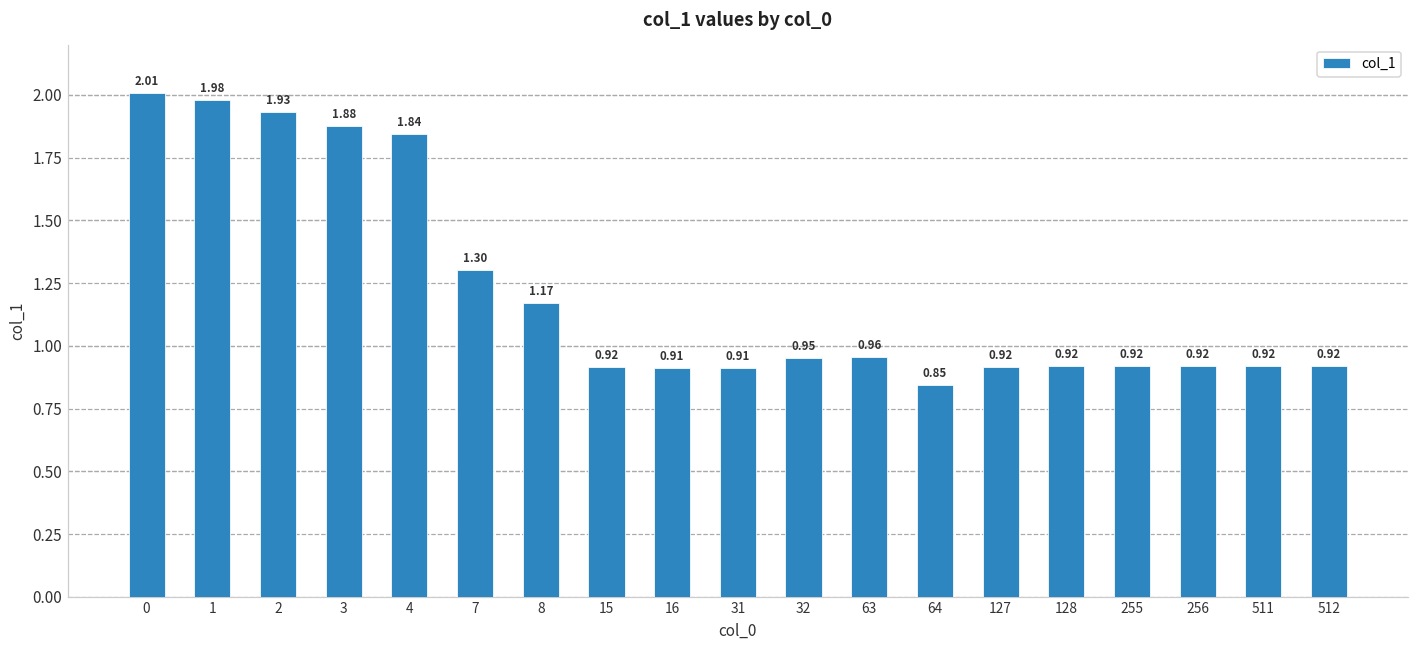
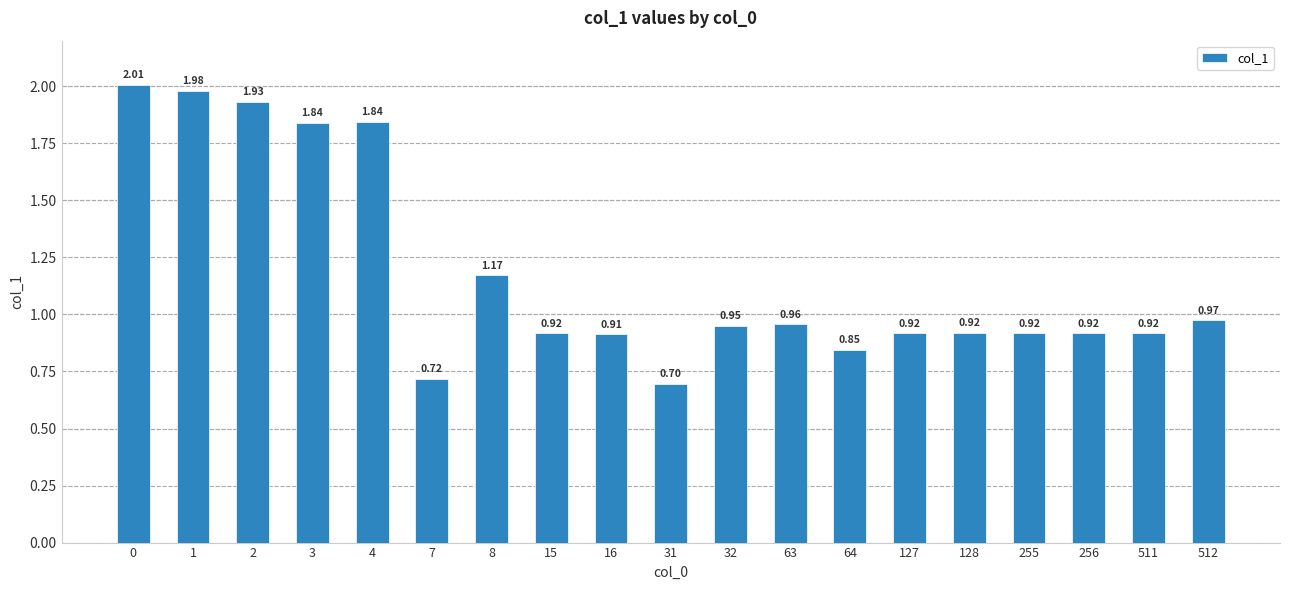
  {
    "0": 2.01,
    "1": 1.98,
    "2": 1.93,
-   "3": 1.88,
+   "3": 1.84,
    "4": 1.84,
-   "7": 1.30,
+   "7": 0.72,
    "8": 1.17,
    "15": 0.92,
    "16": 0.91,
-   "31": 0.91,
+   "31": 0.70,
    "32": 0.95,
    "63": 0.96,
    "64": 0.85,
    "127": 0.92,
    "128": 0.92,
    "255": 0.92,
    "256": 0.92,
    "511": 0.92,
-   "512": 0.92
+   "512": 0.97
  }
